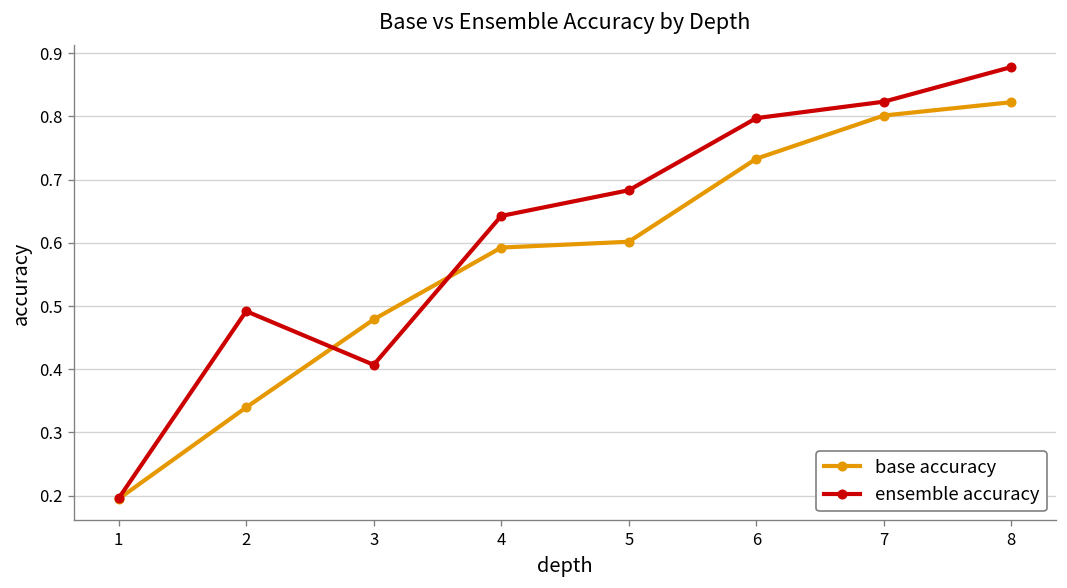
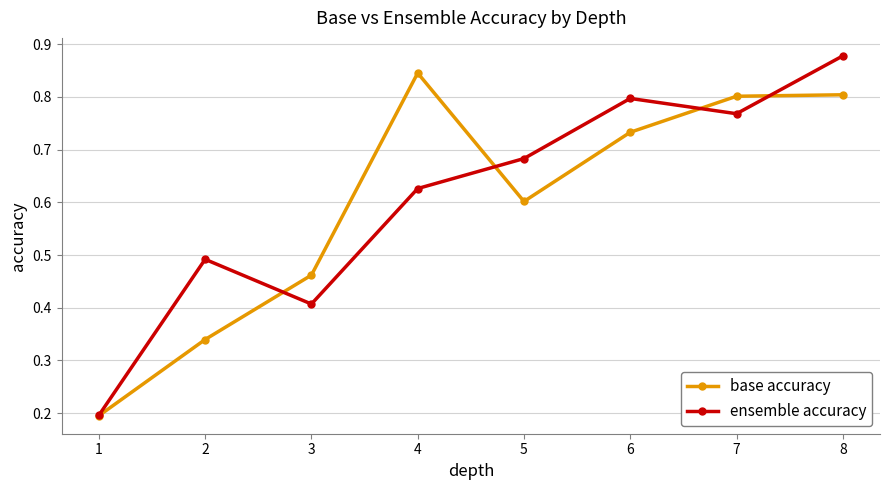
  {
    "base accuracy": {
      "2": 0.34,
-     "3": 0.48,
-     "4": 0.59,
+     "3": 0.46,
+     "4": 0.85,
      "5": 0.60,
      "6": 0.73,
      "7": 0.80,
-     "8": 0.82
+     "8": 0.80
    },
    "ensemble accuracy": {
      "2": 0.49,
      "3": 0.41,
-     "4": 0.64,
+     "4": 0.63,
      "5": 0.68,
      "6": 0.80,
-     "7": 0.82,
+     "7": 0.77,
      "8": 0.88
    }
  }
